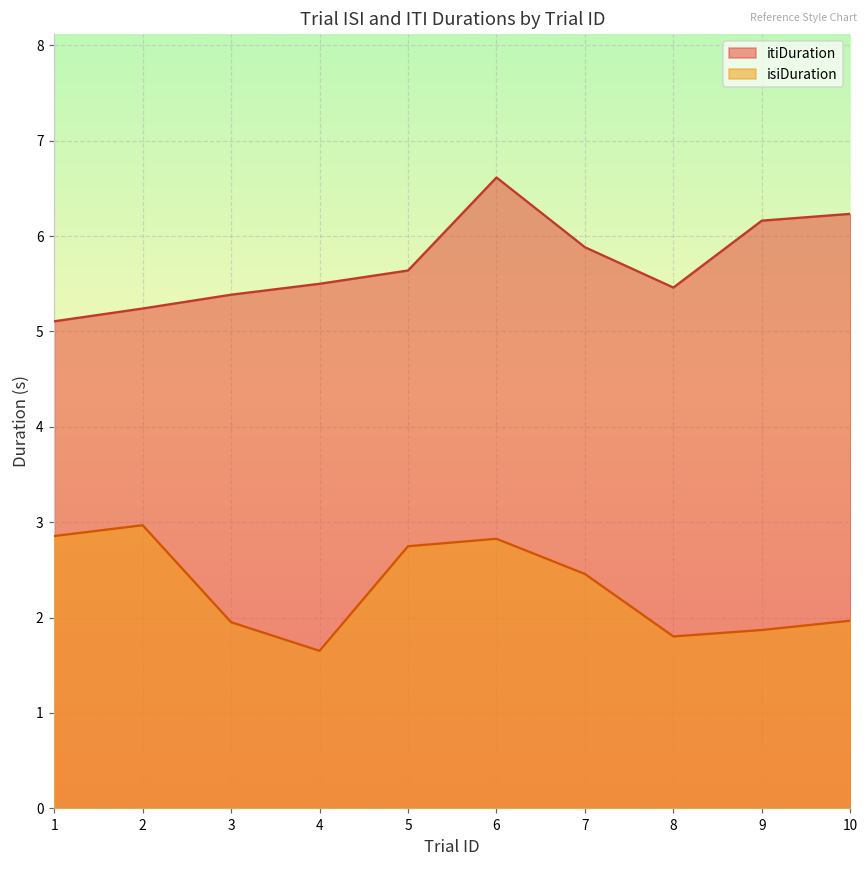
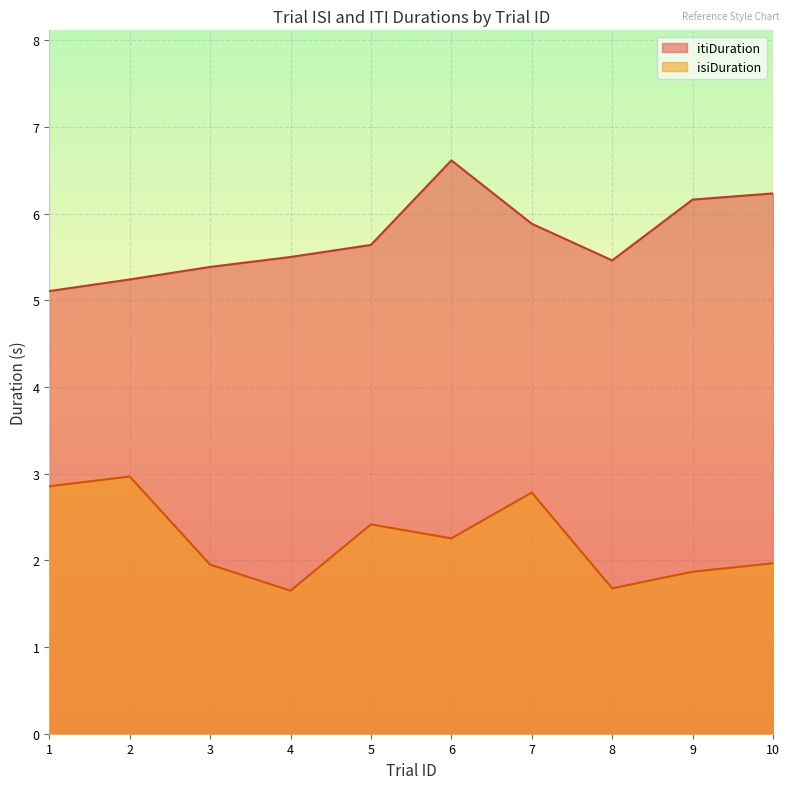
  {
    "itiDuration": {
      "1": 5.1,
      "2": 5.2,
      "3": 5.4,
      "4": 5.5,
      "5": 5.6,
      "6": 6.6,
      "7": 5.9,
      "8": 5.5,
      "9": 6.2,
      "10": 6.2
    },
    "isiDuration": {
      "1": 2.9,
      "2": 3.0,
      "3": 2.0,
      "4": 1.7,
-     "5": 2.7,
-     "6": 2.8,
-     "7": 2.5,
-     "8": 1.8,
+     "5": 2.4,
+     "6": 2.3,
+     "7": 2.8,
+     "8": 1.7,
      "9": 1.9,
      "10": 2.0
    }
  }
